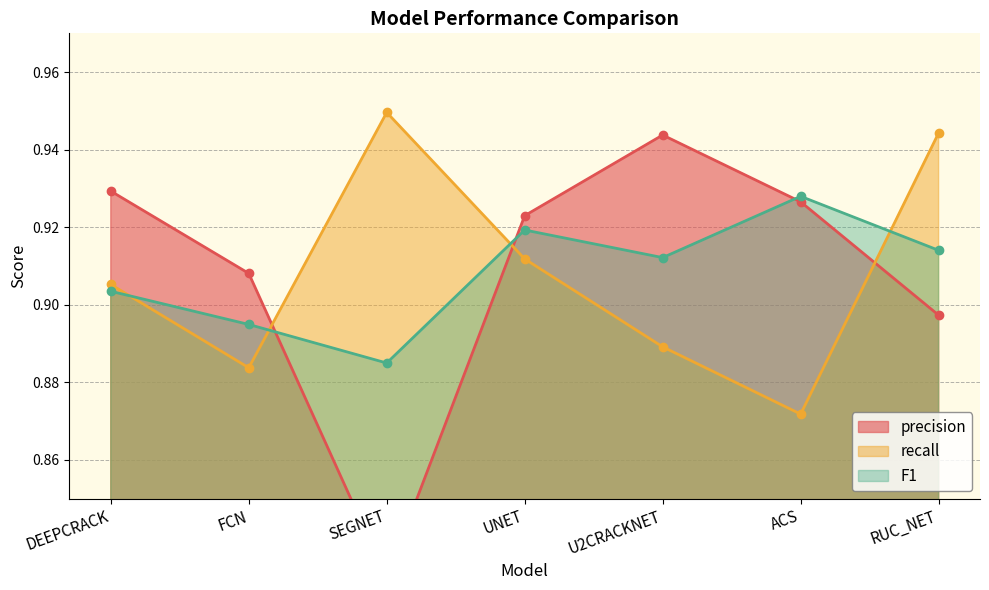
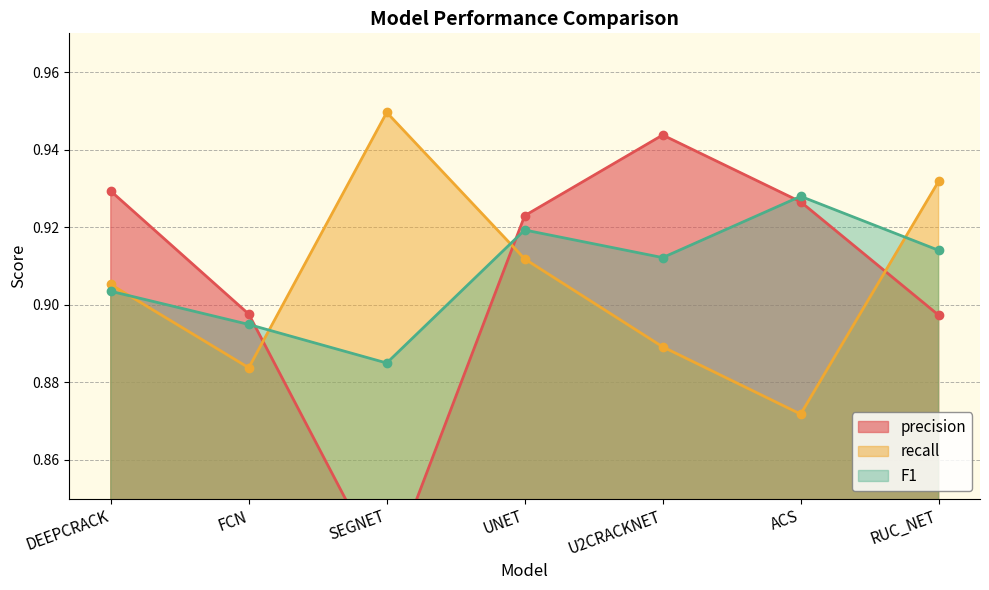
  {
    "precision": {
      "DEEPCRACK": 0.929,
-     "FCN": 0.908,
+     "FCN": 0.898,
      "UNET": 0.923,
      "U2CRACKNET": 0.944,
      "ACS": 0.927,
      "RUC_NET": 0.897
    },
    "recall": {
      "DEEPCRACK": 0.905,
      "FCN": 0.884,
      "SEGNET": 0.950,
      "UNET": 0.912,
      "U2CRACKNET": 0.889,
      "ACS": 0.872,
-     "RUC_NET": 0.944
+     "RUC_NET": 0.932
    },
    "F1": {
      "DEEPCRACK": 0.903,
      "FCN": 0.895,
      "SEGNET": 0.885,
      "UNET": 0.919,
      "U2CRACKNET": 0.912,
      "ACS": 0.928,
      "RUC_NET": 0.914
    }
  }
